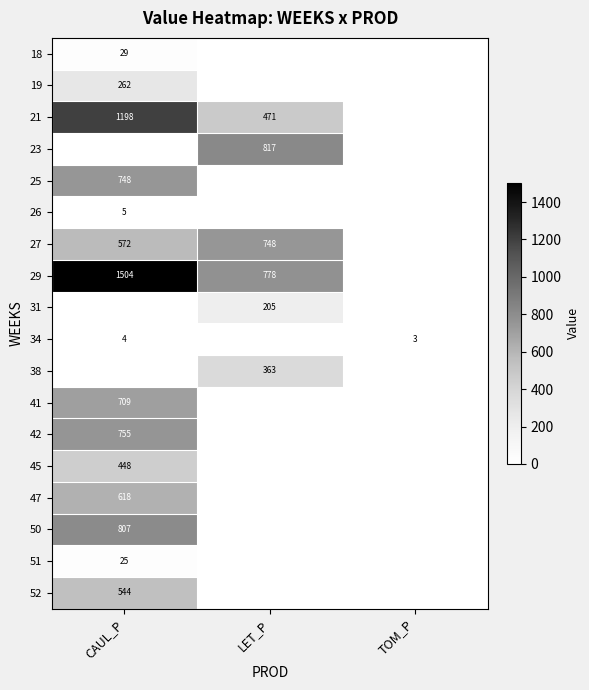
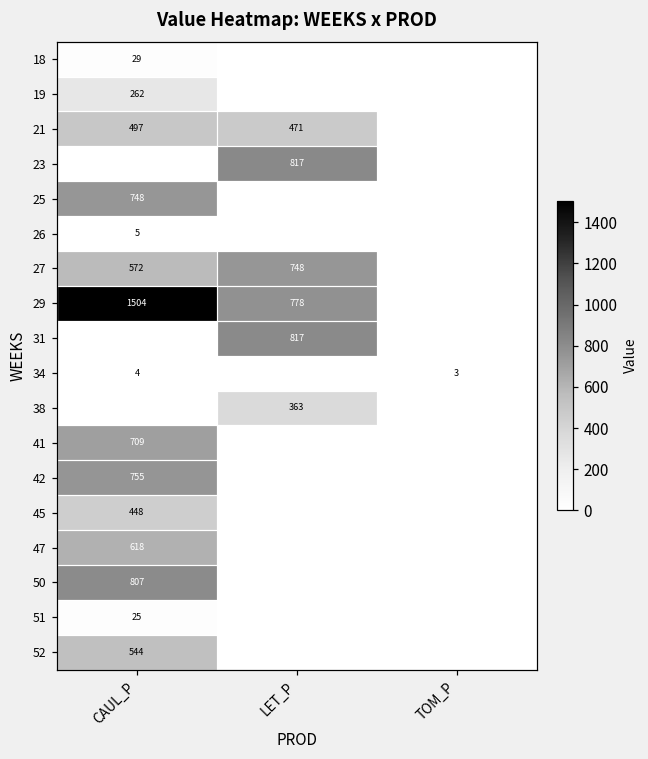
  {
    "18": {
      "CAUL_P": 29
    },
    "19": {
      "CAUL_P": 262
    },
    "21": {
-     "CAUL_P": 1198,
+     "CAUL_P": 497,
      "LET_P": 471
    },
    "23": {
      "LET_P": 817
    },
    "25": {
      "CAUL_P": 748
    },
    "26": {
      "CAUL_P": 5
    },
    "27": {
      "CAUL_P": 572,
      "LET_P": 748
    },
    "29": {
      "CAUL_P": 1504,
      "LET_P": 778
    },
    "31": {
-     "LET_P": 205
+     "LET_P": 817
    },
    "34": {
      "CAUL_P": 4,
      "TOM_P": 3
    },
    "38": {
      "LET_P": 363
    },
    "41": {
      "CAUL_P": 709
    },
    "42": {
      "CAUL_P": 755
    },
    "45": {
      "CAUL_P": 448
    },
    "47": {
      "CAUL_P": 618
    },
    "50": {
      "CAUL_P": 807
    },
    "51": {
      "CAUL_P": 25
    },
    "52": {
      "CAUL_P": 544
    }
  }
